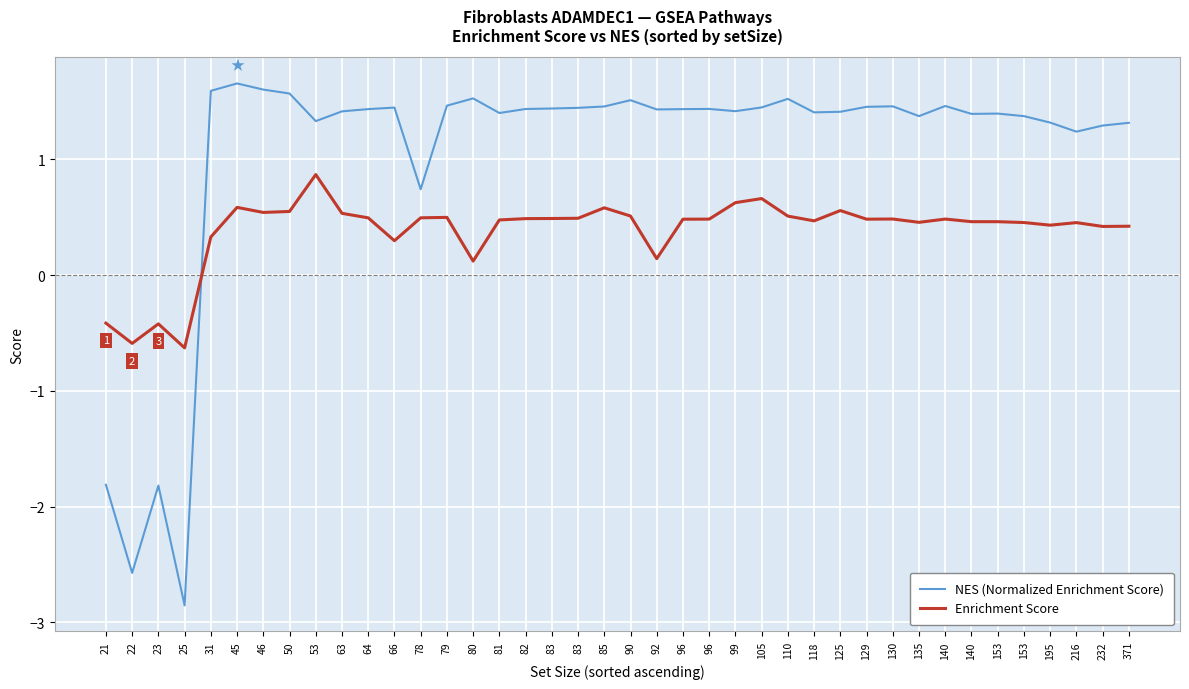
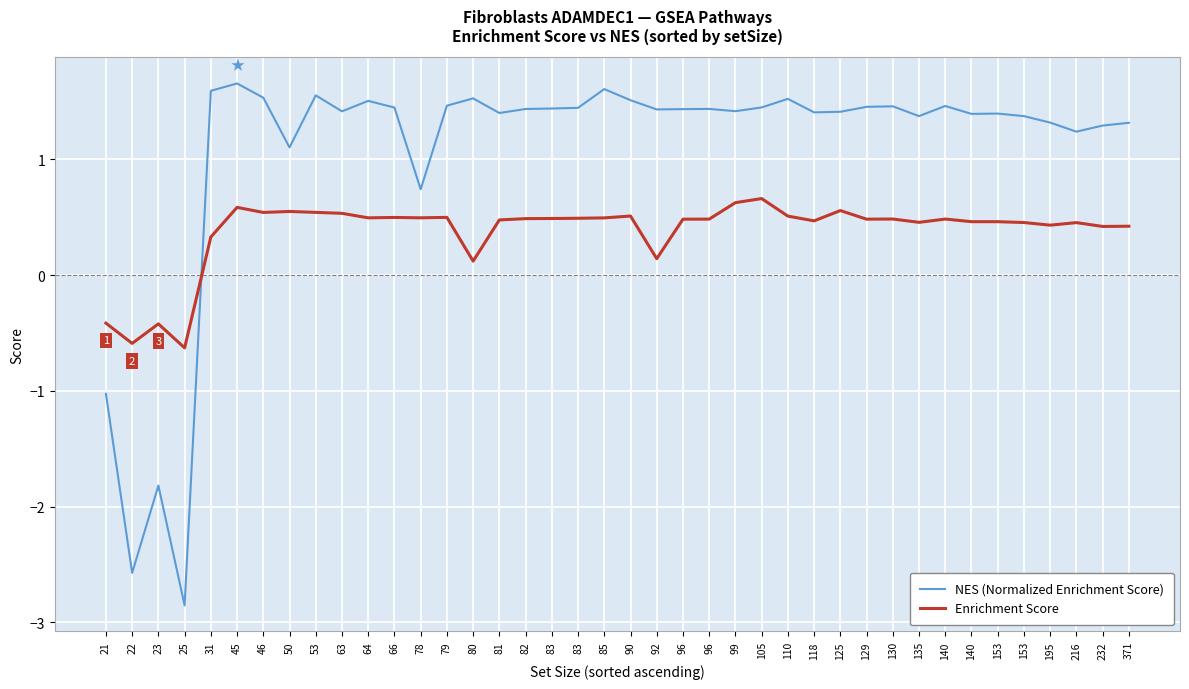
  {
    "NES (Normalized Enrichment Score)": {
-     "21": -1.81,
+     "21": -1.03,
      "22": -2.57,
      "23": -1.82,
      "25": -2.85,
      "31": 1.59,
      "45": 1.66,
-     "46": 1.60,
-     "50": 1.57,
-     "53": 1.33,
+     "46": 1.53,
+     "50": 1.10,
+     "53": 1.55,
      "63": 1.41,
-     "64": 1.43,
+     "64": 1.50,
      "66": 1.45,
      "78": 0.74,
      "79": 1.46,
      "80": 1.53,
      "81": 1.40,
      "82": 1.43,
-     "85": 1.46,
+     "85": 1.61,
      "90": 1.51,
      "92": 1.43,
      "99": 1.42,
      "105": 1.45,
      "110": 1.52,
      "118": 1.41,
      "125": 1.41,
      "129": 1.45,
      "130": 1.46,
      "135": 1.37,
      "195": 1.32,
      "216": 1.24,
      "232": 1.29,
      "371": 1.32
    },
    "Enrichment Score": {
      "25": -0.63,
      "31": 0.33,
      "45": 0.58,
      "46": 0.54,
      "50": 0.55,
-     "53": 0.87,
+     "53": 0.54,
      "63": 0.53,
      "64": 0.49,
-     "66": 0.30,
+     "66": 0.50,
      "78": 0.49,
      "79": 0.50,
      "80": 0.12,
      "81": 0.48,
      "82": 0.49,
-     "85": 0.58,
+     "85": 0.49,
      "90": 0.51,
      "92": 0.14,
      "99": 0.63,
      "105": 0.66,
      "110": 0.51,
      "118": 0.47,
      "125": 0.56,
      "129": 0.48,
      "130": 0.48,
      "135": 0.46,
      "195": 0.43,
      "216": 0.45,
      "232": 0.42,
      "371": 0.42
    }
  }
